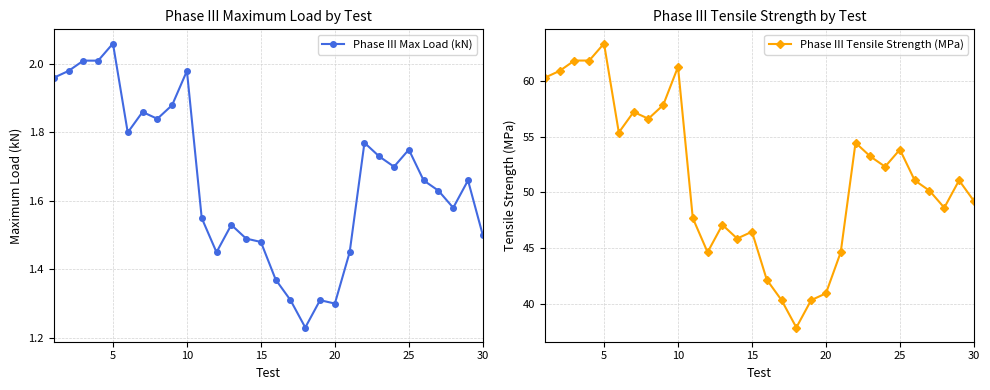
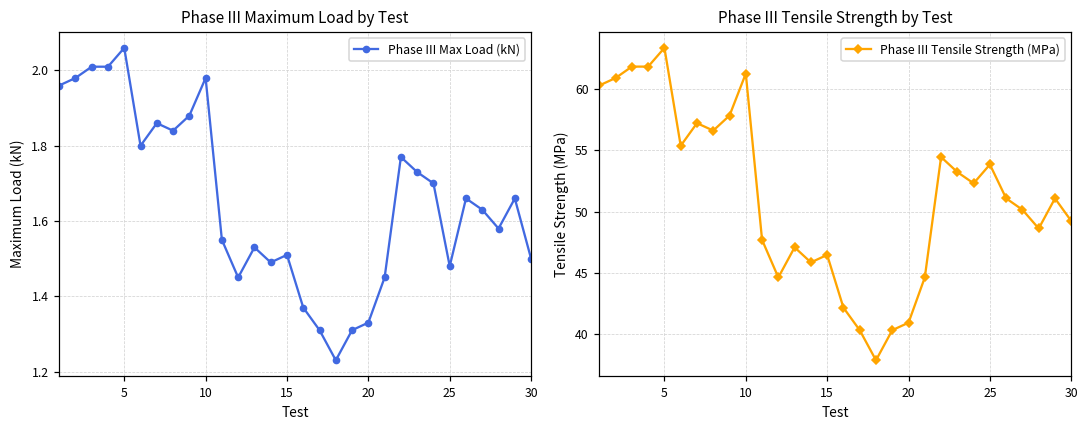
  {
    "Phase III Maximum Load by Test": {
      "5": 2.06,
      "10": 1.98,
-     "15": 1.48,
-     "20": 1.30,
-     "25": 1.75,
+     "15": 1.51,
+     "20": 1.33,
+     "25": 1.48,
      "30": 1.50
    },
    "Phase III Tensile Strength by Test": {
      "5": 63.4,
      "10": 61.3,
      "15": 46.5,
      "20": 40.9,
      "25": 53.9,
      "30": 49.2
    }
  }
